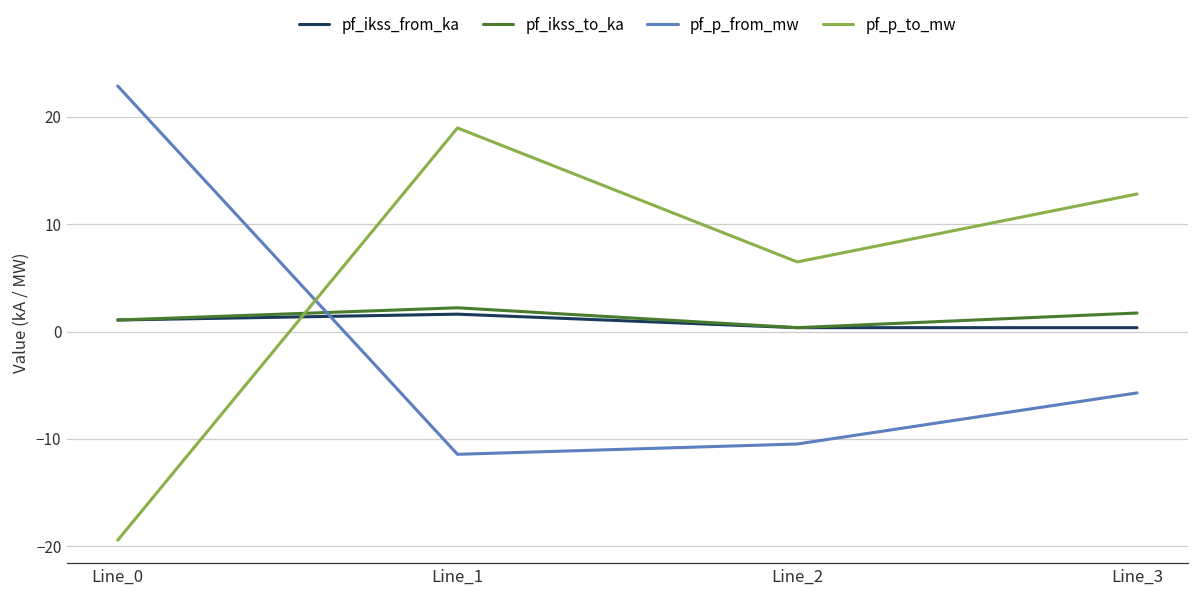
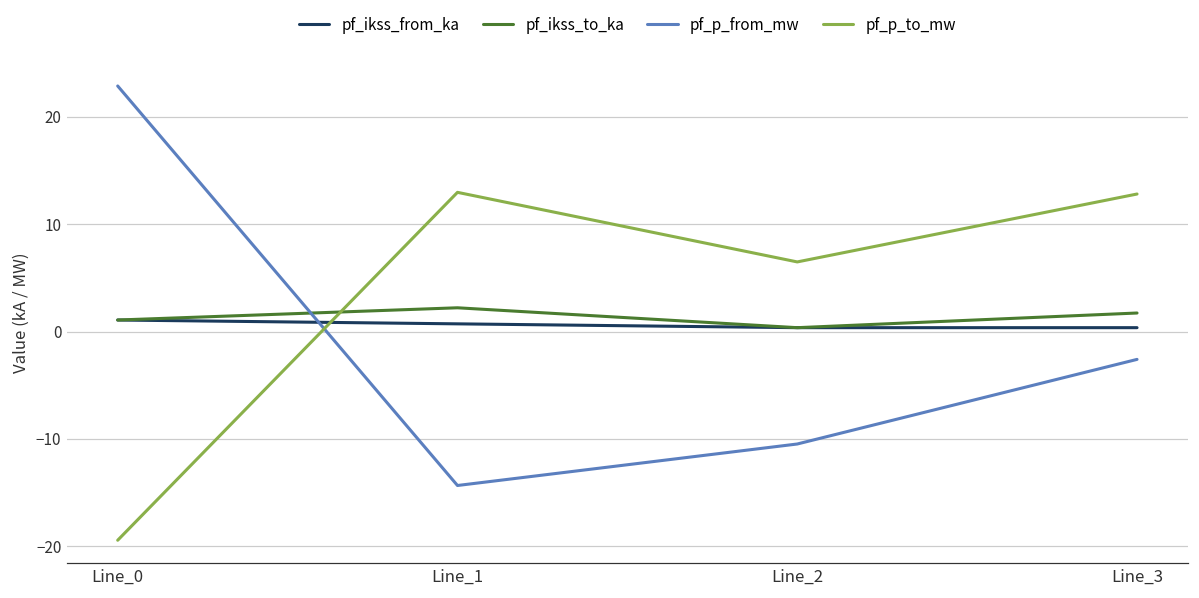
  {
    "pf_ikss_from_ka": {
-     "Line_1": 2,
+     "Line_1": 1,
      "Line_3": 0
    },
    "pf_ikss_to_ka": {
      "Line_1": 2,
      "Line_3": 2
    },
    "pf_p_from_mw": {
      "Line_0": 23,
-     "Line_1": -11,
+     "Line_1": -14,
      "Line_2": -10,
-     "Line_3": -6
+     "Line_3": -3
    },
    "pf_p_to_mw": {
      "Line_0": -19,
-     "Line_1": 19,
+     "Line_1": 13,
      "Line_2": 6,
      "Line_3": 13
    }
  }
